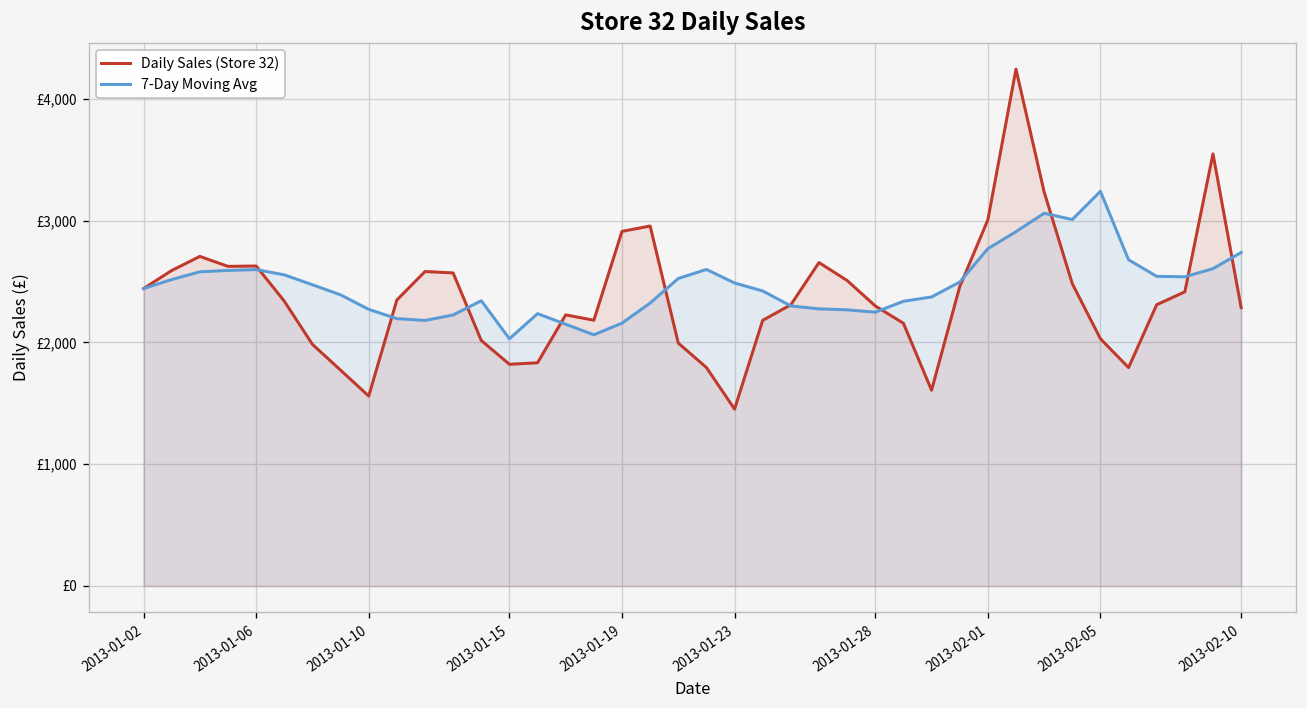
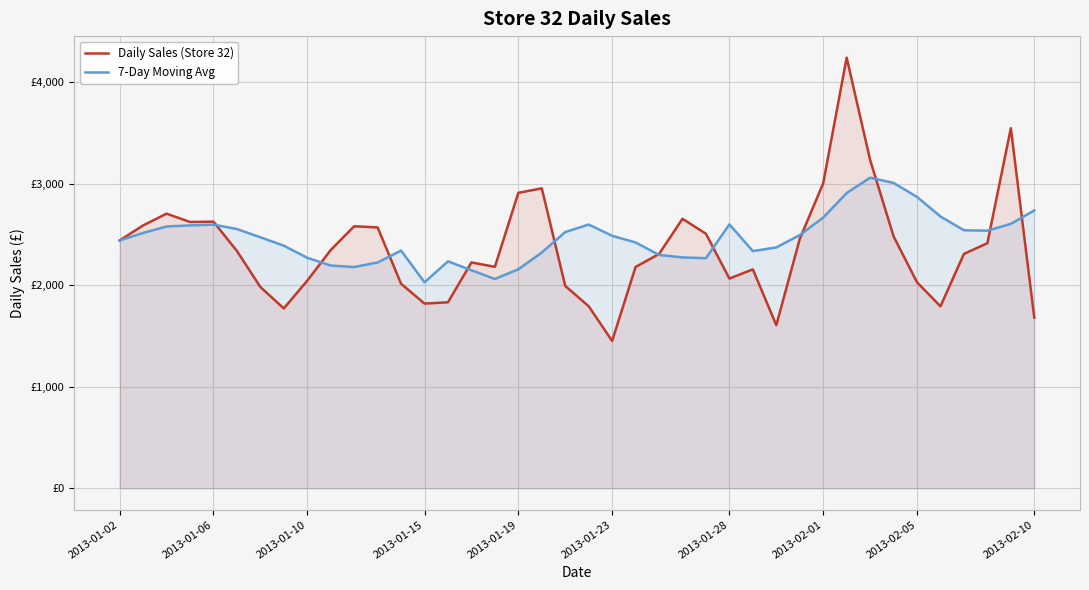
  {
    "Daily Sales (Store 32)": {
      "2013-01-06": "£2,630",
-     "2013-01-10": "£1,560",
+     "2013-01-10": "£2,050",
      "2013-01-15": "£1,820",
      "2013-01-19": "£2,910",
      "2013-01-23": "£1,450",
-     "2013-01-28": "£2,300",
+     "2013-01-28": "£2,070",
      "2013-02-01": "£3,010",
      "2013-02-05": "£2,030",
-     "2013-02-10": "£2,280"
+     "2013-02-10": "£1,680"
    },
    "7-Day Moving Avg": {
      "2013-01-06": "£2,600",
      "2013-01-10": "£2,270",
      "2013-01-15": "£2,030",
      "2013-01-19": "£2,160",
      "2013-01-23": "£2,490",
-     "2013-01-28": "£2,250",
-     "2013-02-01": "£2,770",
-     "2013-02-05": "£3,240",
+     "2013-01-28": "£2,600",
+     "2013-02-01": "£2,670",
+     "2013-02-05": "£2,870",
      "2013-02-10": "£2,740"
    }
  }
